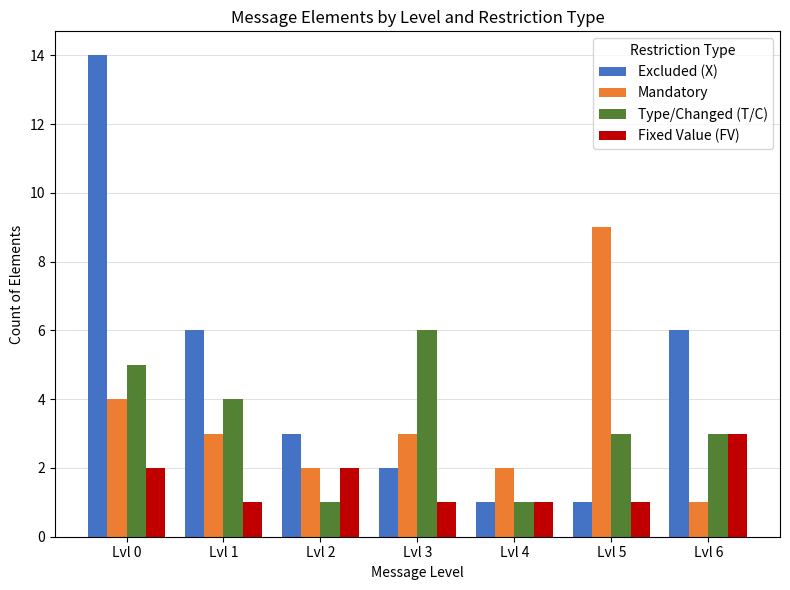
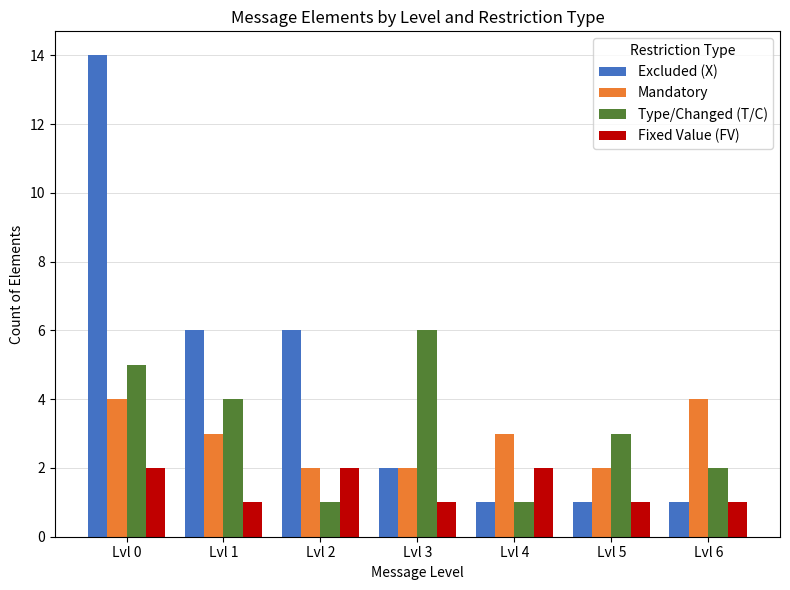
  {
    "Excluded (X)": {
      "Lvl 0": 14,
      "Lvl 1": 6,
-     "Lvl 2": 3,
+     "Lvl 2": 6,
      "Lvl 3": 2,
      "Lvl 4": 1,
      "Lvl 5": 1,
-     "Lvl 6": 6
+     "Lvl 6": 1
    },
    "Mandatory": {
      "Lvl 0": 4,
      "Lvl 1": 3,
      "Lvl 2": 2,
-     "Lvl 3": 3,
-     "Lvl 4": 2,
-     "Lvl 5": 9,
-     "Lvl 6": 1
+     "Lvl 3": 2,
+     "Lvl 4": 3,
+     "Lvl 5": 2,
+     "Lvl 6": 4
    },
    "Type/Changed (T/C)": {
      "Lvl 0": 5,
      "Lvl 1": 4,
      "Lvl 2": 1,
      "Lvl 3": 6,
      "Lvl 4": 1,
      "Lvl 5": 3,
-     "Lvl 6": 3
+     "Lvl 6": 2
    },
    "Fixed Value (FV)": {
      "Lvl 0": 2,
      "Lvl 1": 1,
      "Lvl 2": 2,
      "Lvl 3": 1,
-     "Lvl 4": 1,
+     "Lvl 4": 2,
      "Lvl 5": 1,
-     "Lvl 6": 3
+     "Lvl 6": 1
    }
  }
